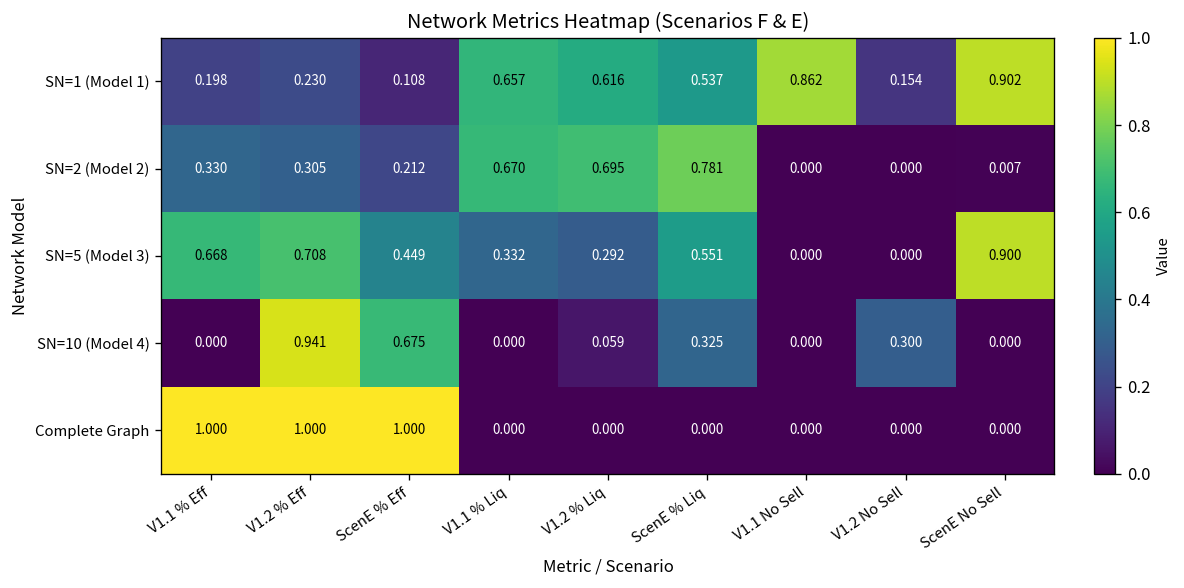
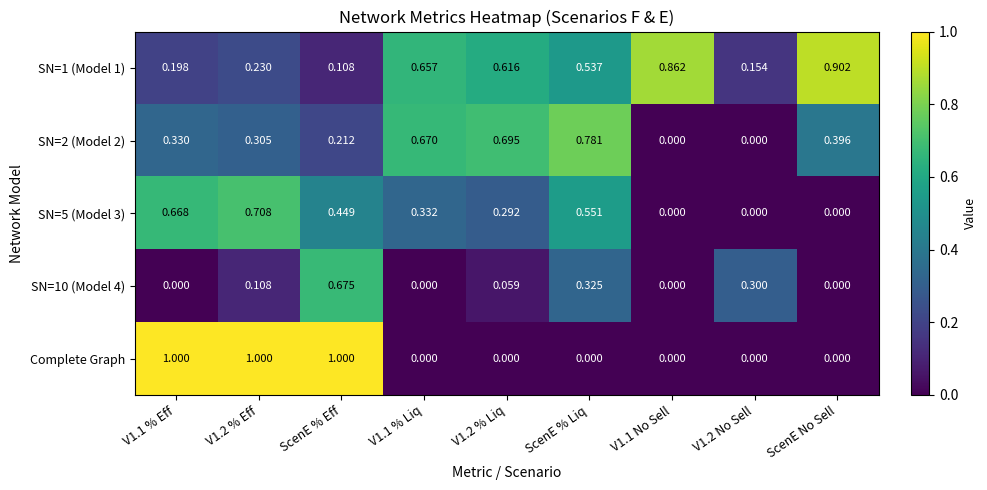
  {
    "SN=1 (Model 1)": {
      "V1.1 % Eff": 0.198,
      "V1.2 % Eff": 0.230,
      "ScenE % Eff": 0.108,
      "V1.1 % Liq": 0.657,
      "V1.2 % Liq": 0.616,
      "ScenE % Liq": 0.537,
      "V1.1 No Sell": 0.862,
      "V1.2 No Sell": 0.154,
      "ScenE No Sell": 0.902
    },
    "SN=2 (Model 2)": {
      "V1.1 % Eff": 0.330,
      "V1.2 % Eff": 0.305,
      "ScenE % Eff": 0.212,
      "V1.1 % Liq": 0.670,
      "V1.2 % Liq": 0.695,
      "ScenE % Liq": 0.781,
      "V1.1 No Sell": 0.000,
      "V1.2 No Sell": 0.000,
-     "ScenE No Sell": 0.007
+     "ScenE No Sell": 0.396
    },
    "SN=5 (Model 3)": {
      "V1.1 % Eff": 0.668,
      "V1.2 % Eff": 0.708,
      "ScenE % Eff": 0.449,
      "V1.1 % Liq": 0.332,
      "V1.2 % Liq": 0.292,
      "ScenE % Liq": 0.551,
      "V1.1 No Sell": 0.000,
      "V1.2 No Sell": 0.000,
-     "ScenE No Sell": 0.900
+     "ScenE No Sell": 0.000
    },
    "SN=10 (Model 4)": {
      "V1.1 % Eff": 0.000,
-     "V1.2 % Eff": 0.941,
+     "V1.2 % Eff": 0.108,
      "ScenE % Eff": 0.675,
      "V1.1 % Liq": 0.000,
      "V1.2 % Liq": 0.059,
      "ScenE % Liq": 0.325,
      "V1.1 No Sell": 0.000,
      "V1.2 No Sell": 0.300,
      "ScenE No Sell": 0.000
    },
    "Complete Graph": {
      "V1.1 % Eff": 1.000,
      "V1.2 % Eff": 1.000,
      "ScenE % Eff": 1.000,
      "V1.1 % Liq": 0.000,
      "V1.2 % Liq": 0.000,
      "ScenE % Liq": 0.000,
      "V1.1 No Sell": 0.000,
      "V1.2 No Sell": 0.000,
      "ScenE No Sell": 0.000
    }
  }
